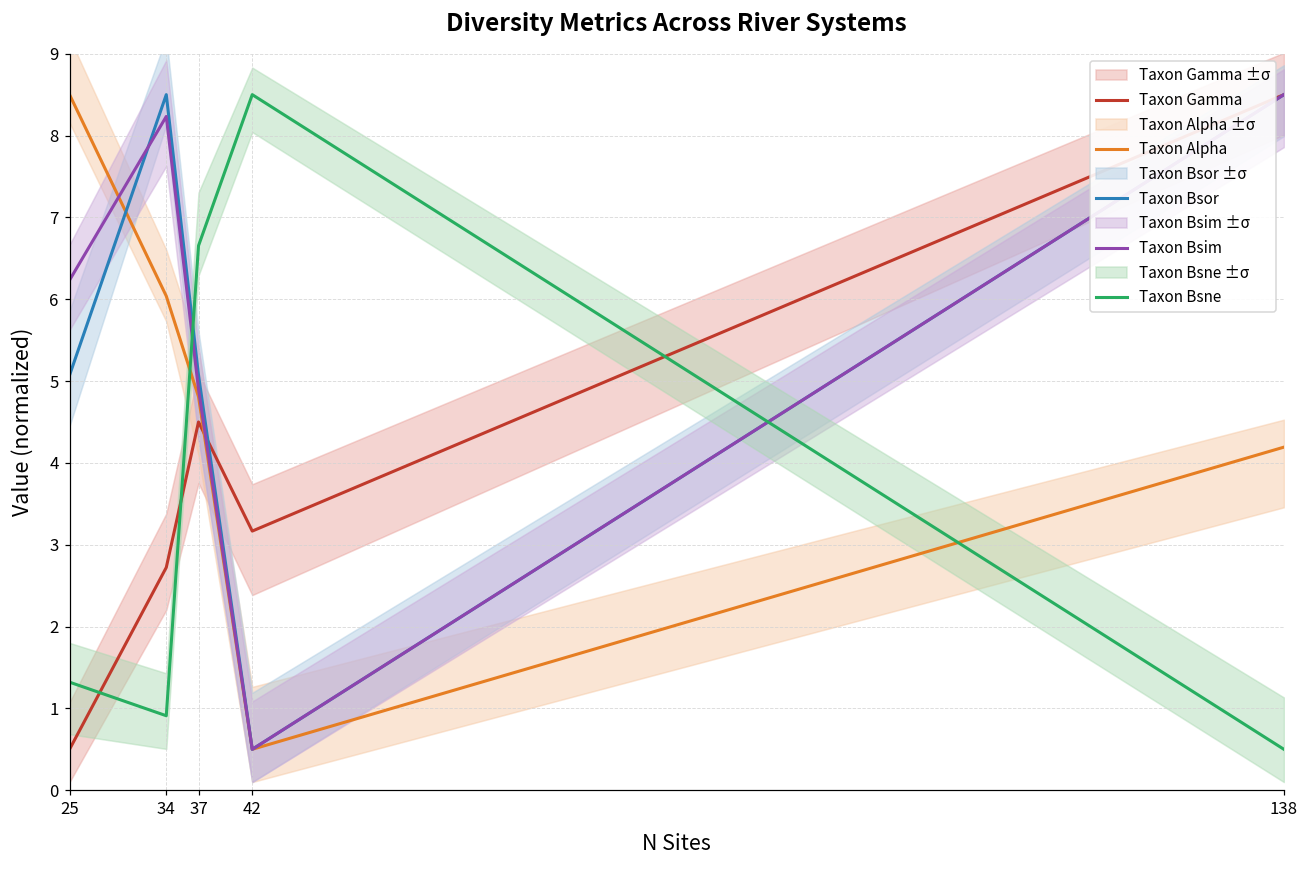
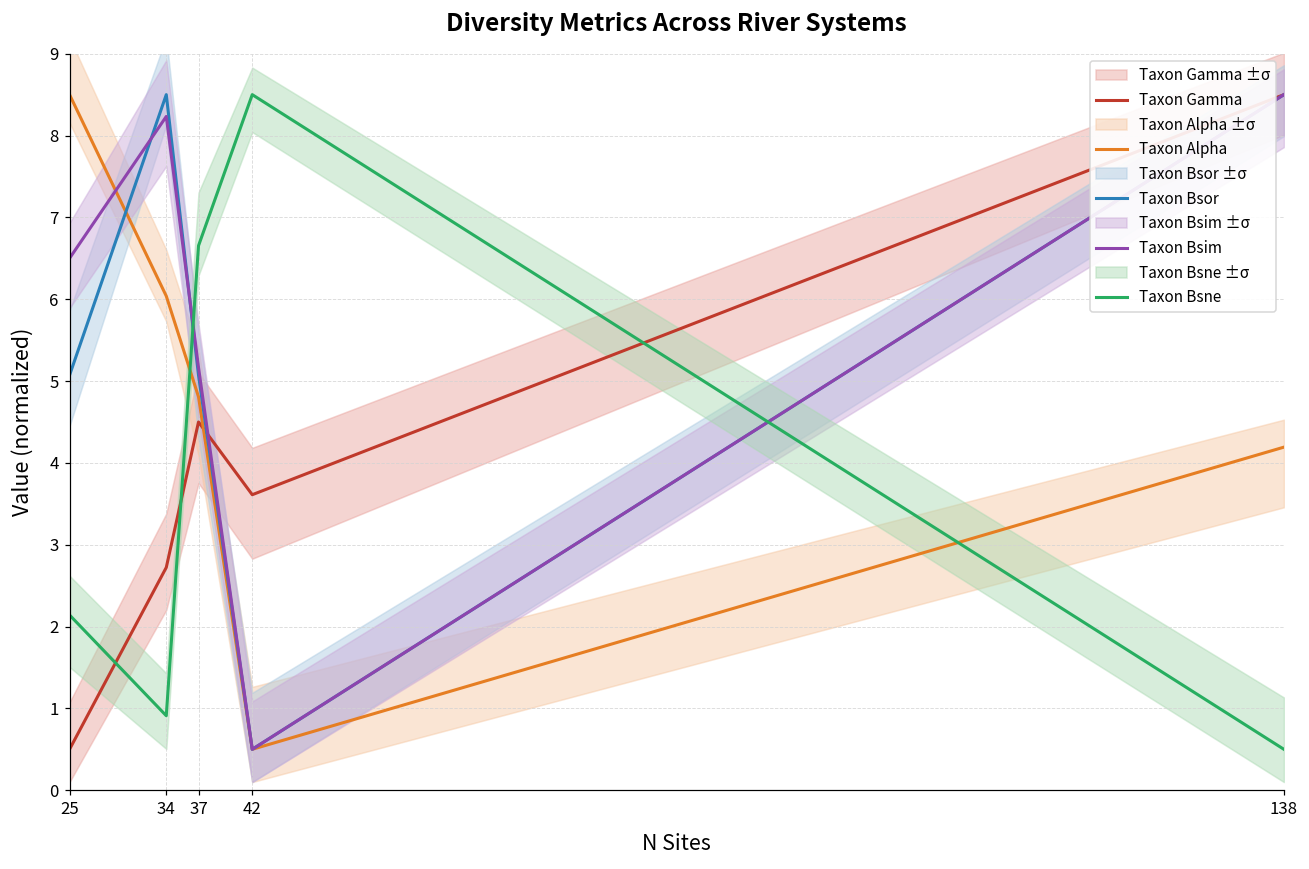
  {
    "Taxon Gamma": {
      "25": 0.5,
      "34": 2.7,
      "37": 4.5,
-     "42": 3.2
+     "42": 3.6
    },
    "Taxon Alpha": {
      "25": 8.5,
      "34": 6.0,
      "37": 4.8,
      "138": 4.2
    },
    "Taxon Bsor": {
      "25": 5.1,
      "34": 8.5
    },
    "Taxon Bsim": {
-     "25": 6.2,
+     "25": 6.5,
      "34": 8.2,
-     "37": 4.9
+     "37": 5.2
    },
    "Taxon Bsne": {
-     "25": 1.3,
+     "25": 2.1,
      "34": 0.9,
      "37": 6.7,
      "42": 8.5,
      "138": 0.5
    }
  }
